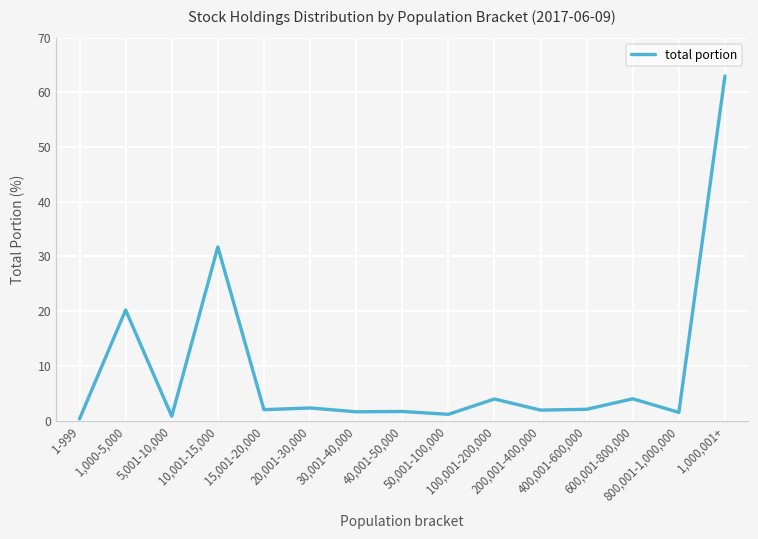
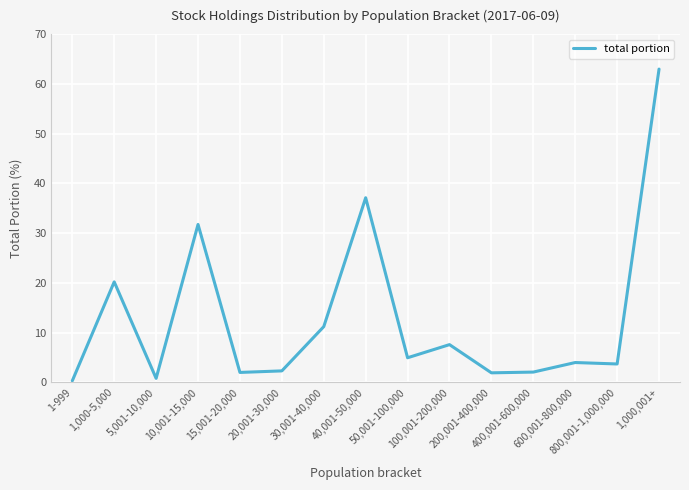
  {
    "1-999": 0,
    "1,000-5,000": 20,
    "5,001-10,000": 1,
    "10,001-15,000": 32,
    "15,001-20,000": 2,
    "20,001-30,000": 2,
-   "30,001-40,000": 2,
-   "40,001-50,000": 2,
-   "50,001-100,000": 1,
-   "100,001-200,000": 4,
+   "30,001-40,000": 11,
+   "40,001-50,000": 37,
+   "50,001-100,000": 5,
+   "100,001-200,000": 8,
    "200,001-400,000": 2,
    "400,001-600,000": 2,
    "600,001-800,000": 4,
-   "800,001-1,000,000": 1,
+   "800,001-1,000,000": 4,
    "1,000,001+": 63
  }
